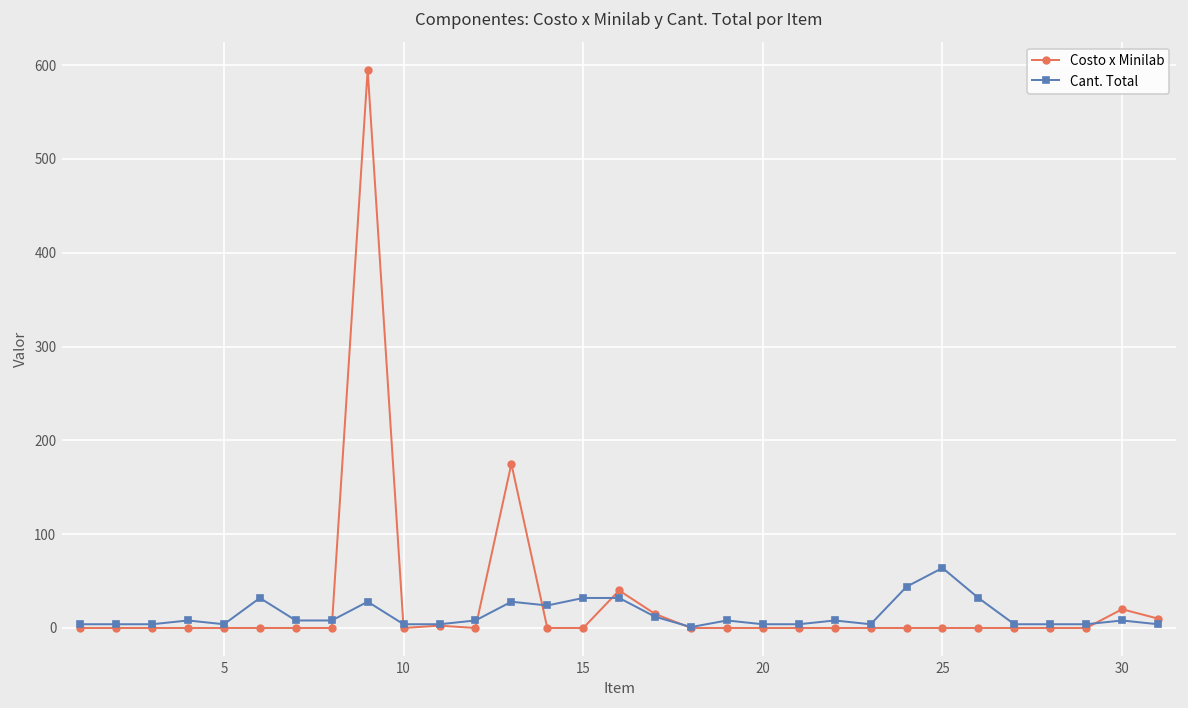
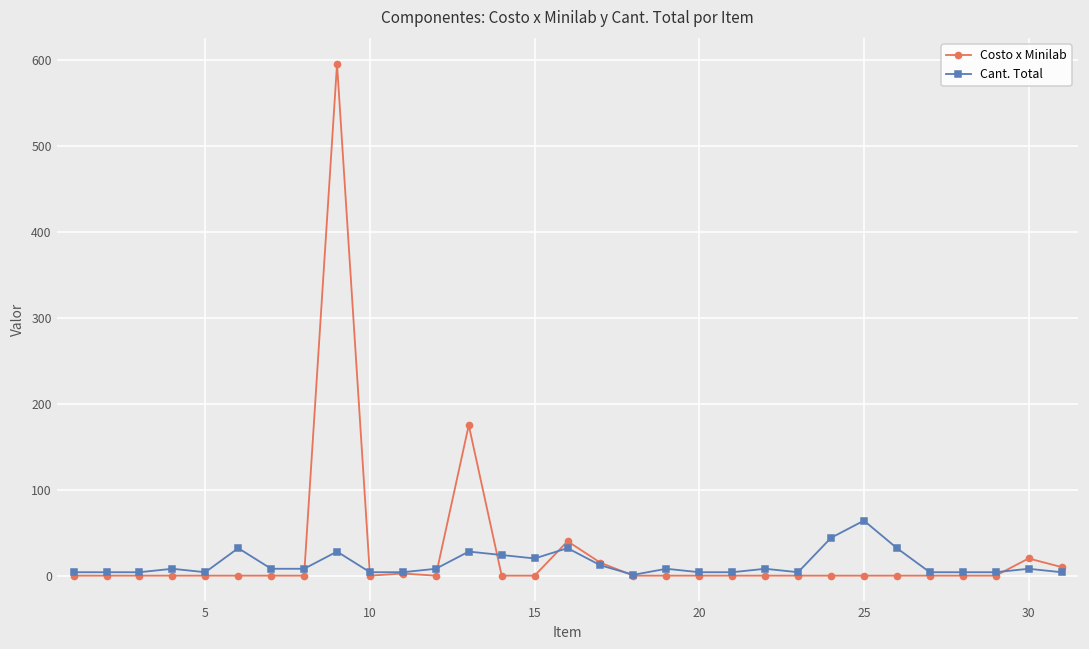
  {
    "Costo x Minilab": {
      "5": 0,
      "10": 0,
      "15": 0,
      "20": 0,
      "25": 0,
      "30": 20
    },
    "Cant. Total": {
      "5": 0,
      "10": 0,
-     "15": 30,
+     "15": 20,
      "20": 0,
      "25": 60,
      "30": 10
    }
  }
